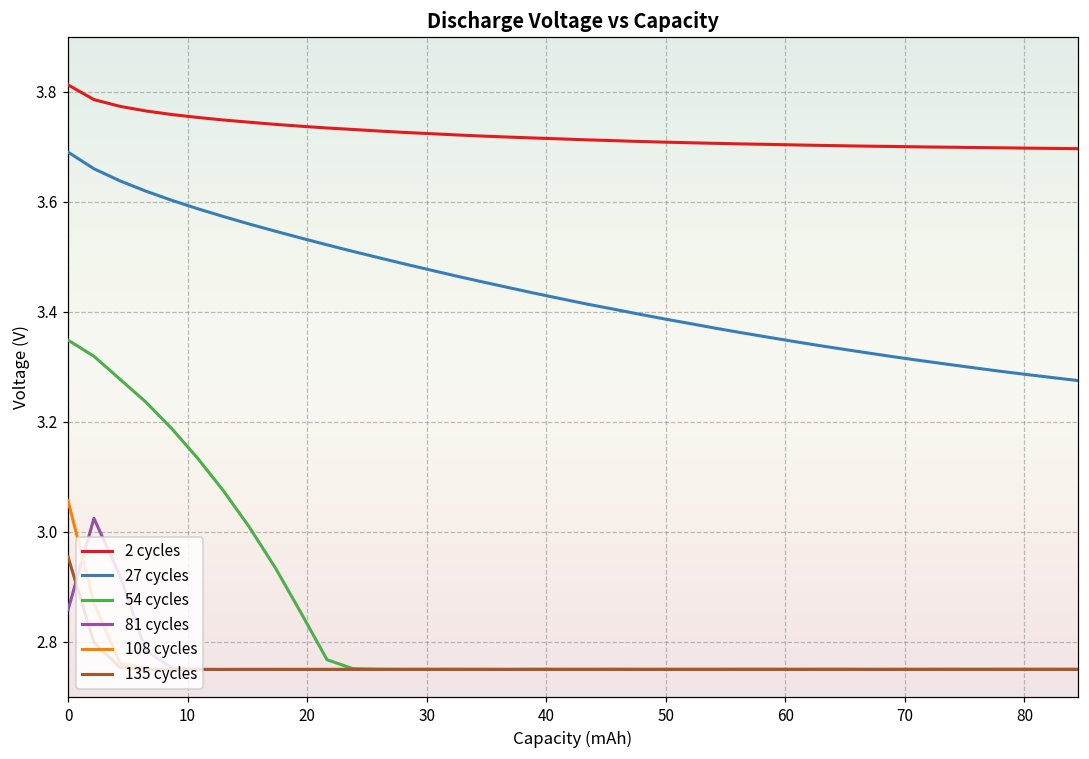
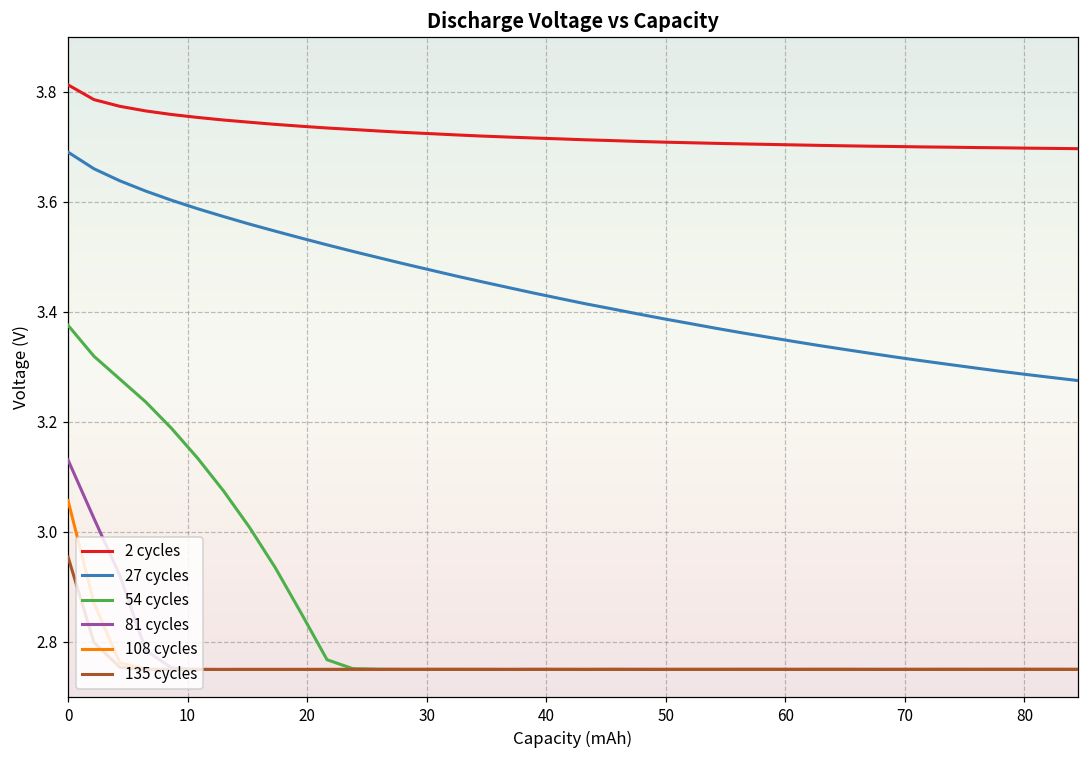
  {
    "2 cycles": {
      "0": 3.81
    },
    "27 cycles": {
      "0": 3.69
    },
    "54 cycles": {
-     "0": 3.35
+     "0": 3.38
    },
    "81 cycles": {
-     "0": 2.86
+     "0": 3.13
    },
    "108 cycles": {
      "0": 3.06
    },
    "135 cycles": {
      "0": 2.95
    }
  }
